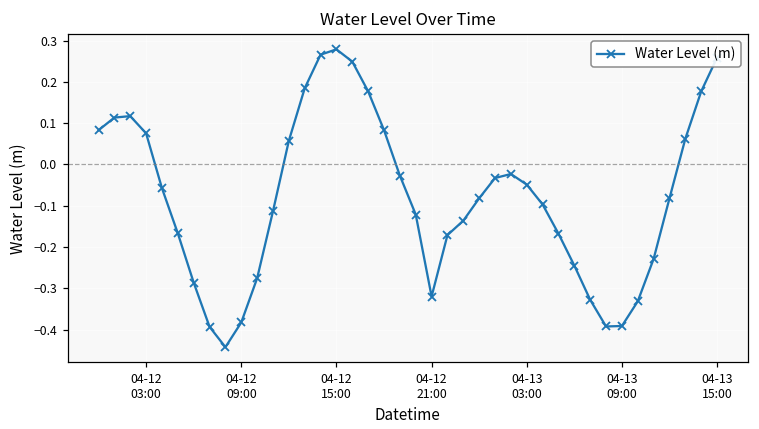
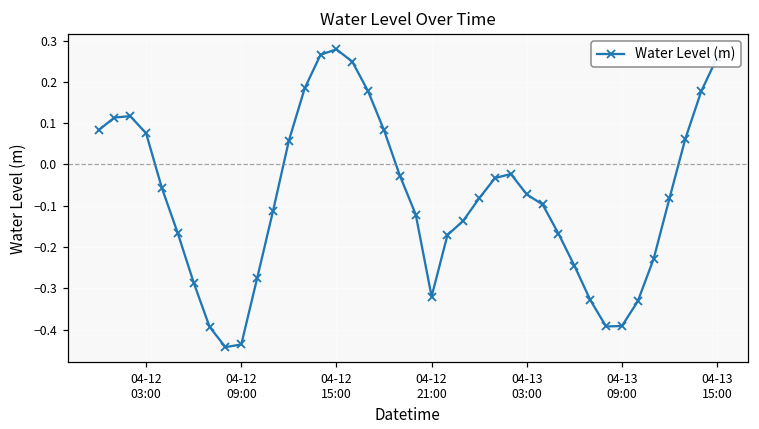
  {
    "04-12 03:00": 0.08,
-   "04-12 09:00": -0.38,
+   "04-12 09:00": -0.44,
    "04-12 15:00": 0.28,
    "04-12 21:00": -0.32,
-   "04-13 03:00": -0.05,
+   "04-13 03:00": -0.07,
    "04-13 09:00": -0.39
  }
